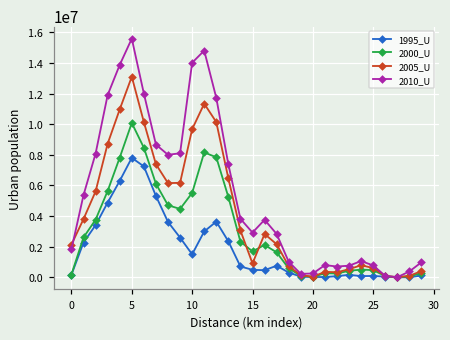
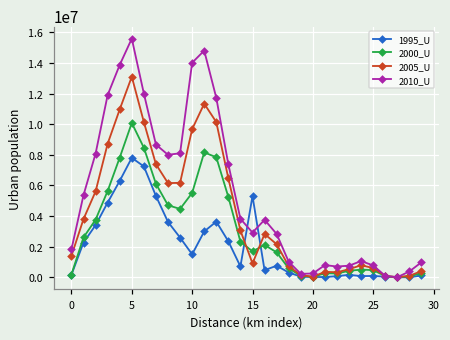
  {
    "1995_U": {
      "5": 7800000,
      "10": 1500000,
-     "15": 500000,
+     "15": 5300000,
      "25": 100000
    },
    "2000_U": {
      "5": 10100000,
      "10": 5500000,
      "15": 1700000
    },
    "2005_U": {
-     "0": 2100000,
+     "0": 1400000,
      "5": 13100000,
      "10": 9700000,
      "15": 900000
    },
    "2010_U": {
      "0": 1800000,
      "5": 15600000,
      "10": 14000000,
      "15": 2900000,
      "20": 200000
    }
  }
